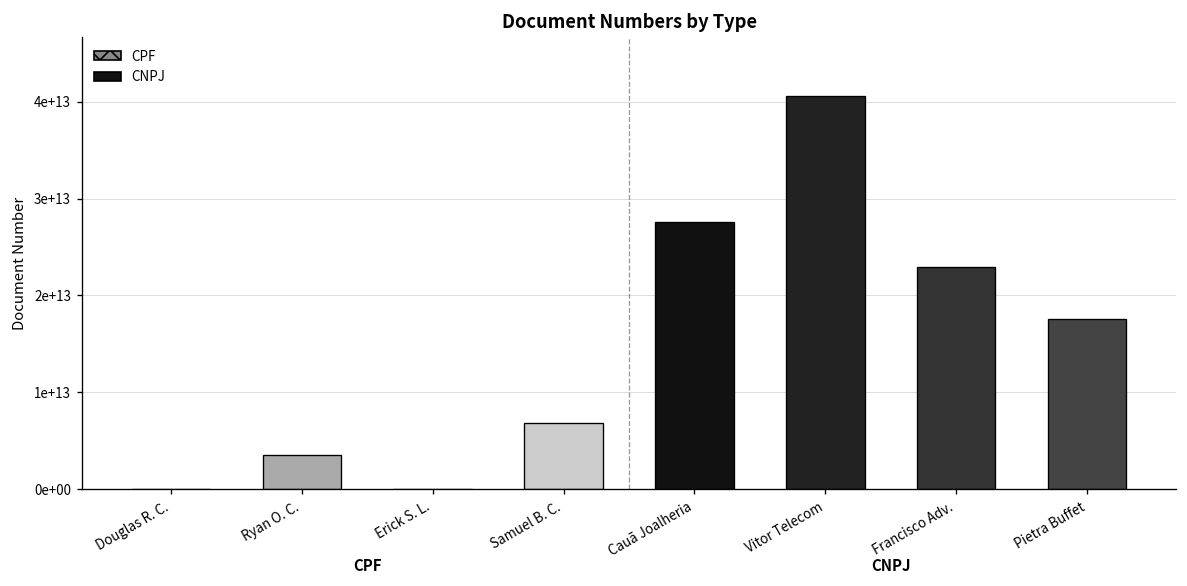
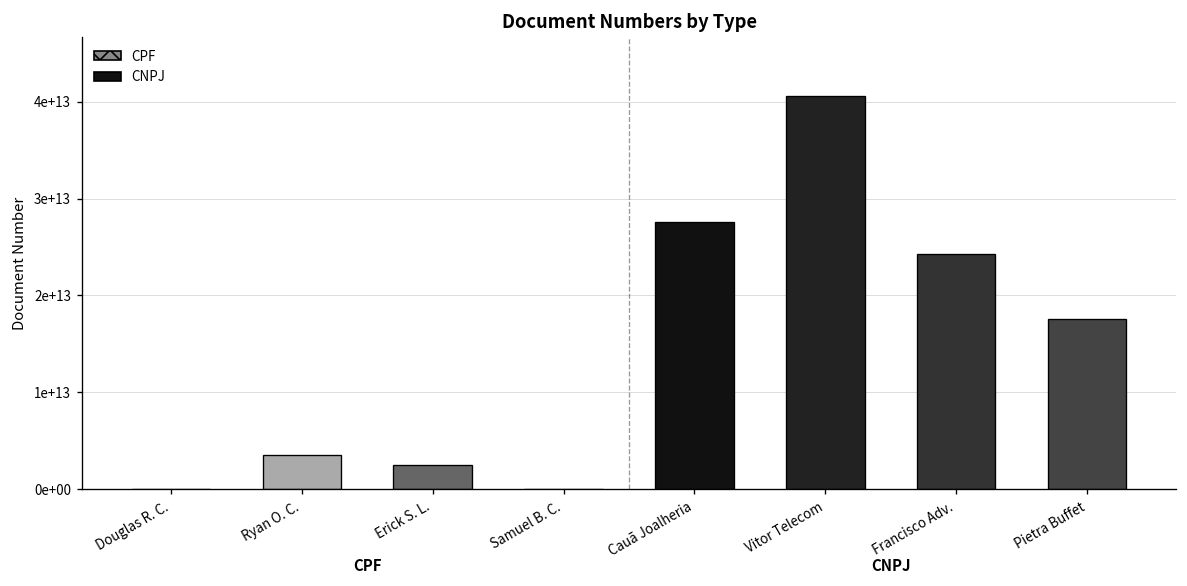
  {
    "Ryan O. C.": 4000000000000,
-   "Erick S. L.": 0,
-   "Samuel B. C.": 7000000000000,
+   "Erick S. L.": 2000000000000,
+   "Samuel B. C.": 0,
    "Cauã Joalheria": 28000000000000,
    "Vitor Telecom": 41000000000000,
-   "Francisco Adv.": 23000000000000,
+   "Francisco Adv.": 24000000000000,
    "Pietra Buffet": 18000000000000
  }
